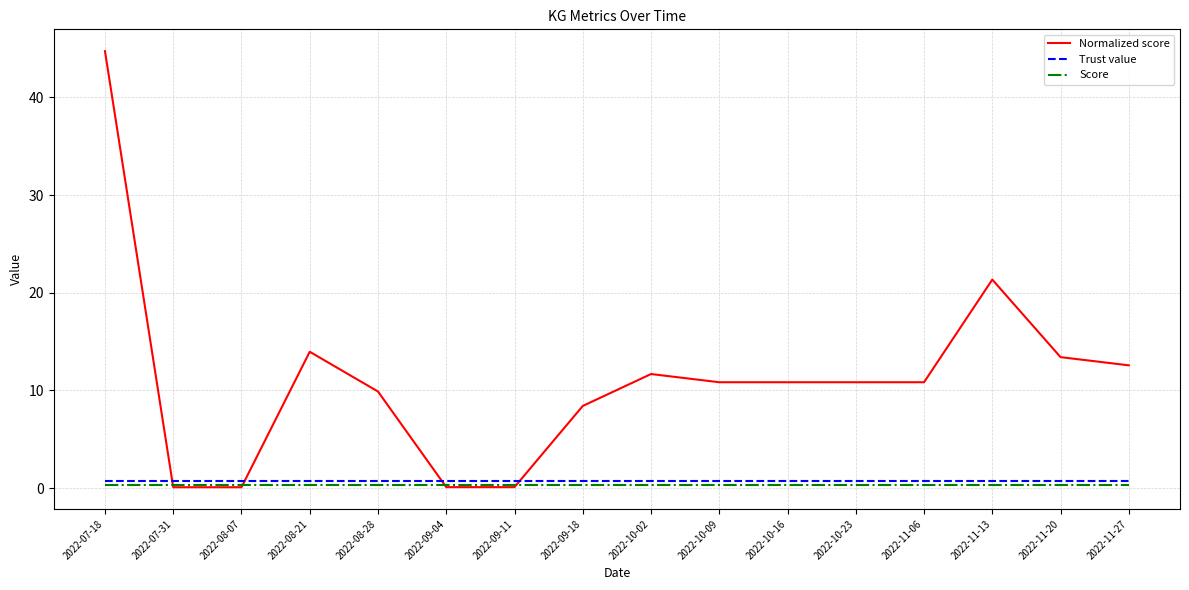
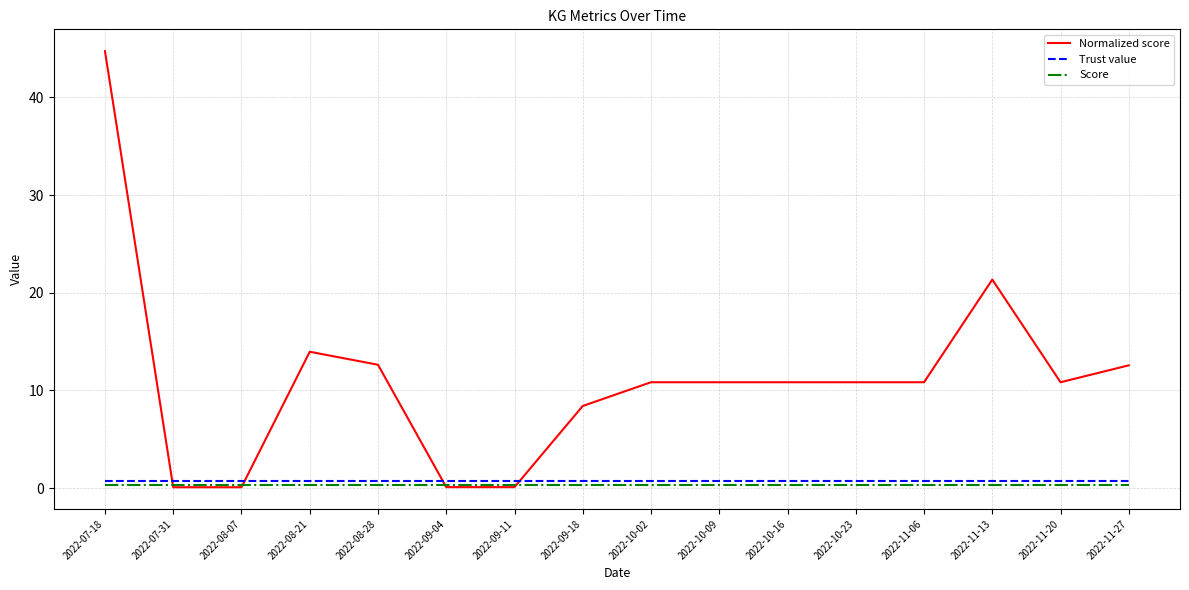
  {
    "Normalized score": {
      "2022-07-18": 45,
      "2022-08-21": 14,
-     "2022-08-28": 10,
+     "2022-08-28": 13,
      "2022-09-18": 8,
-     "2022-10-02": 12,
+     "2022-10-02": 11,
      "2022-10-09": 11,
      "2022-10-16": 11,
      "2022-10-23": 11,
      "2022-11-06": 11,
      "2022-11-13": 21,
-     "2022-11-20": 13,
+     "2022-11-20": 11,
      "2022-11-27": 13
    },
    "Trust value": {
      "2022-07-18": 1,
      "2022-07-31": 1,
      "2022-08-07": 1,
      "2022-08-21": 1,
      "2022-08-28": 1,
      "2022-09-04": 1,
      "2022-09-11": 1,
      "2022-09-18": 1,
      "2022-10-02": 1,
      "2022-10-09": 1,
      "2022-10-16": 1,
      "2022-10-23": 1,
      "2022-11-06": 1,
      "2022-11-13": 1,
      "2022-11-20": 1,
      "2022-11-27": 1
    },
    "Score": {
      "2022-07-18": 0,
      "2022-08-21": 0,
      "2022-08-28": 0,
      "2022-09-18": 0,
      "2022-10-02": 0,
      "2022-10-09": 0,
      "2022-10-16": 0,
      "2022-10-23": 0,
      "2022-11-06": 0,
      "2022-11-13": 0,
      "2022-11-20": 0,
      "2022-11-27": 0
    }
  }
